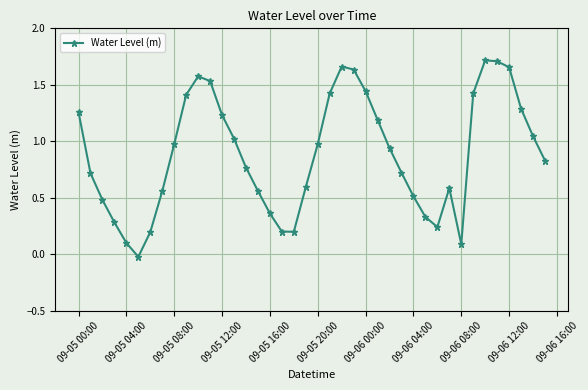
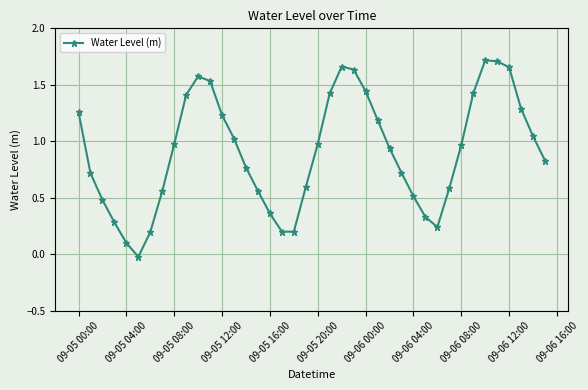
  {
    "09-05 00:00": 1.26,
    "09-05 04:00": 0.10,
    "09-05 08:00": 0.97,
    "09-05 12:00": 1.23,
    "09-05 16:00": 0.36,
    "09-05 20:00": 0.98,
    "09-06 00:00": 1.44,
    "09-06 04:00": 0.51,
-   "09-06 08:00": 0.09,
+   "09-06 08:00": 0.97,
    "09-06 12:00": 1.66
  }
